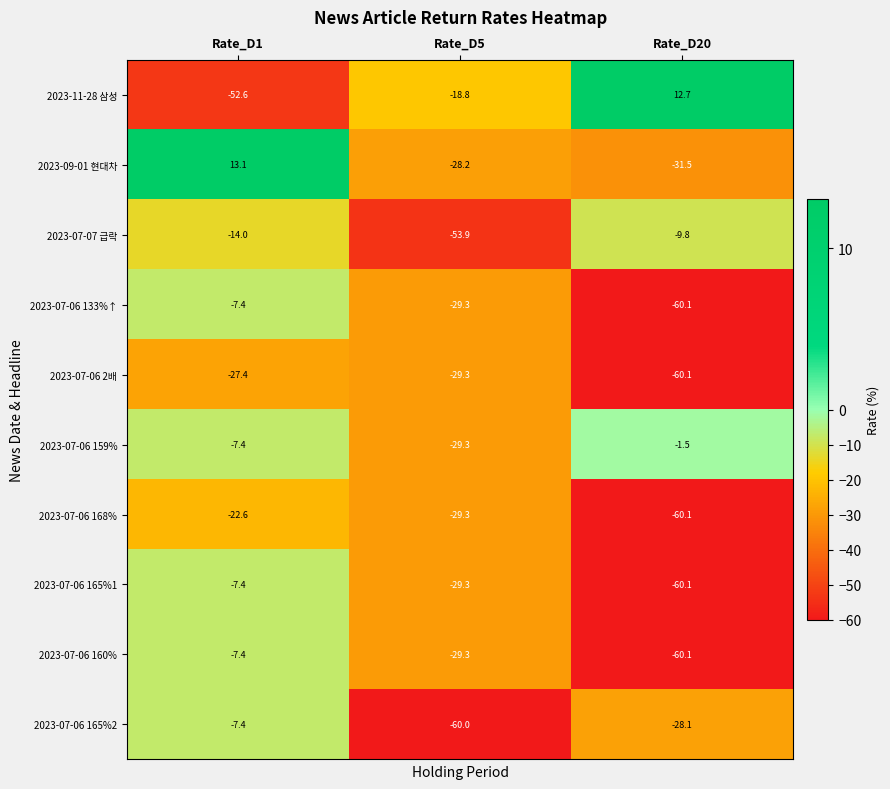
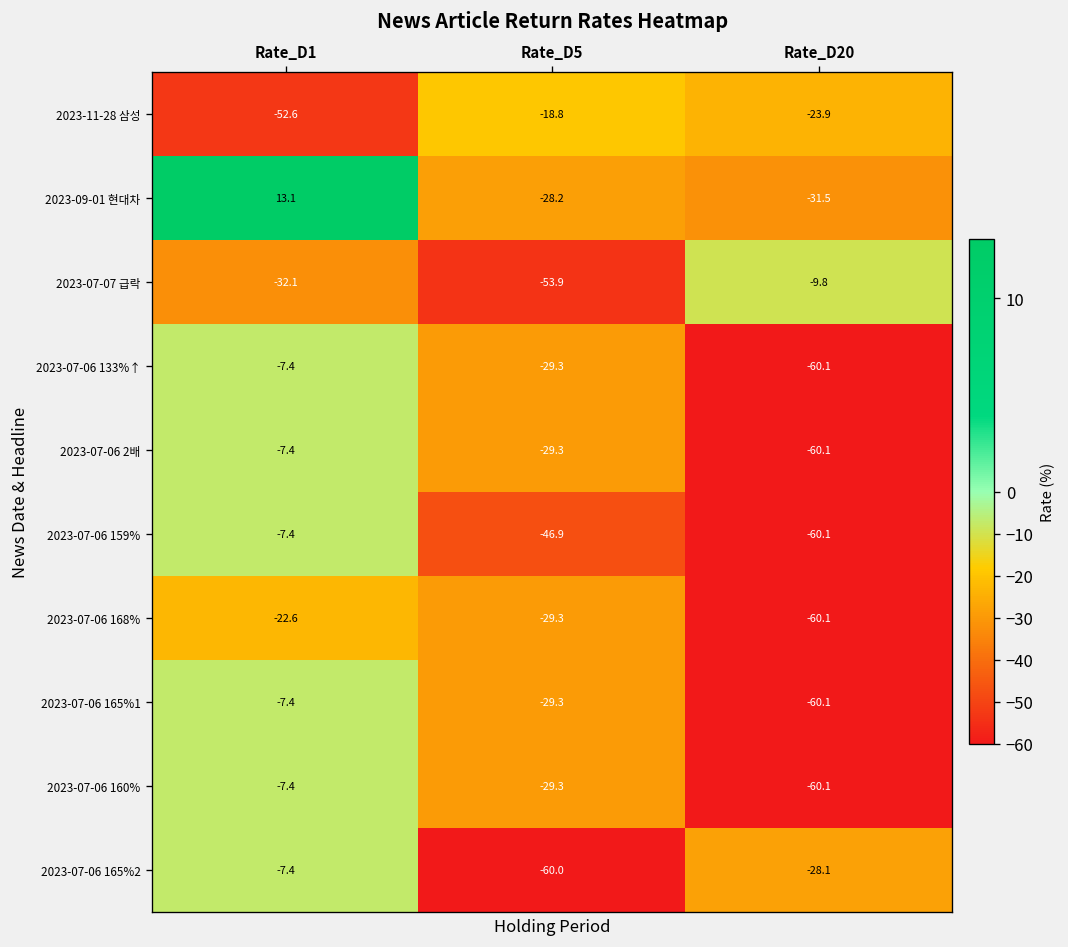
  {
    "2023-11-28 삼성": {
      "Rate_D1": -52.6,
      "Rate_D5": -18.8,
-     "Rate_D20": 12.7
+     "Rate_D20": -23.9
    },
    "2023-09-01 현대차": {
      "Rate_D1": 13.1,
      "Rate_D5": -28.2,
      "Rate_D20": -31.5
    },
    "2023-07-07 급락": {
-     "Rate_D1": -14.0,
+     "Rate_D1": -32.1,
      "Rate_D5": -53.9,
      "Rate_D20": -9.8
    },
    "2023-07-06 133%↑": {
      "Rate_D1": -7.4,
      "Rate_D5": -29.3,
      "Rate_D20": -60.1
    },
    "2023-07-06 2배": {
-     "Rate_D1": -27.4,
+     "Rate_D1": -7.4,
      "Rate_D5": -29.3,
      "Rate_D20": -60.1
    },
    "2023-07-06 159%": {
      "Rate_D1": -7.4,
-     "Rate_D5": -29.3,
-     "Rate_D20": -1.5
+     "Rate_D5": -46.9,
+     "Rate_D20": -60.1
    },
    "2023-07-06 168%": {
      "Rate_D1": -22.6,
      "Rate_D5": -29.3,
      "Rate_D20": -60.1
    },
    "2023-07-06 165%1": {
      "Rate_D1": -7.4,
      "Rate_D5": -29.3,
      "Rate_D20": -60.1
    },
    "2023-07-06 160%": {
      "Rate_D1": -7.4,
      "Rate_D5": -29.3,
      "Rate_D20": -60.1
    },
    "2023-07-06 165%2": {
      "Rate_D1": -7.4,
      "Rate_D5": -60.0,
      "Rate_D20": -28.1
    }
  }
